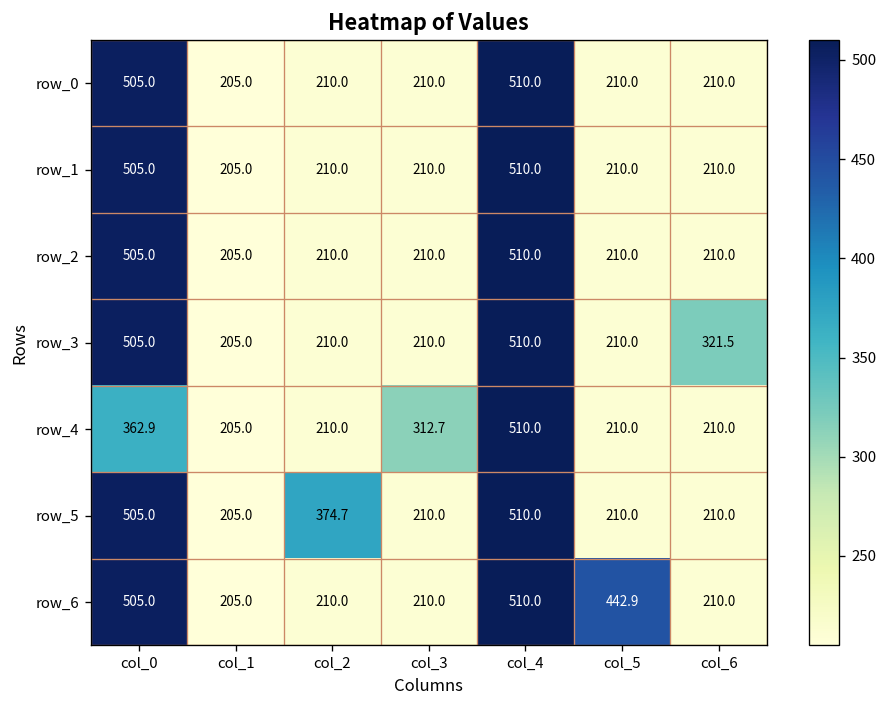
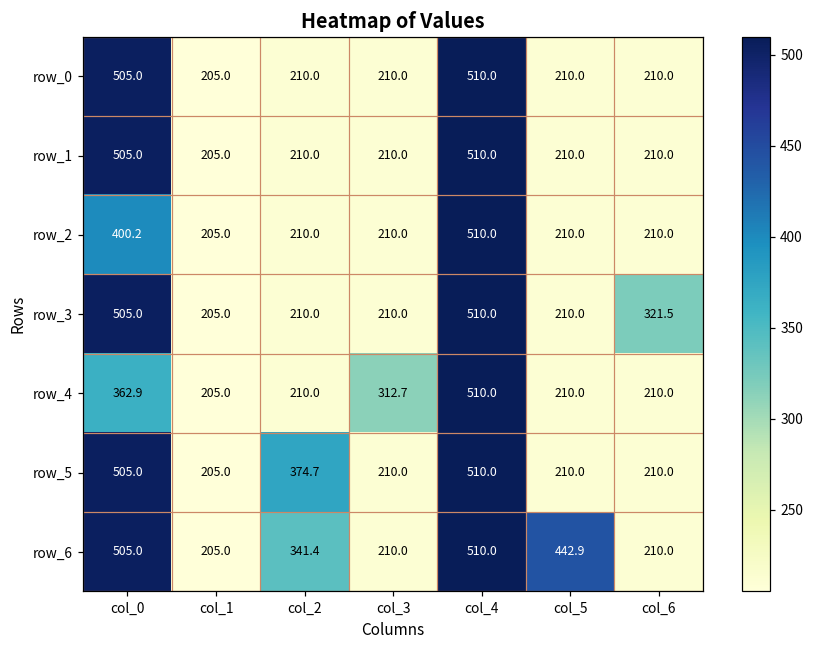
  {
    "row_0": {
      "col_0": 505.0,
      "col_1": 205.0,
      "col_2": 210.0,
      "col_3": 210.0,
      "col_4": 510.0,
      "col_5": 210.0,
      "col_6": 210.0
    },
    "row_1": {
      "col_0": 505.0,
      "col_1": 205.0,
      "col_2": 210.0,
      "col_3": 210.0,
      "col_4": 510.0,
      "col_5": 210.0,
      "col_6": 210.0
    },
    "row_2": {
-     "col_0": 505.0,
+     "col_0": 400.2,
      "col_1": 205.0,
      "col_2": 210.0,
      "col_3": 210.0,
      "col_4": 510.0,
      "col_5": 210.0,
      "col_6": 210.0
    },
    "row_3": {
      "col_0": 505.0,
      "col_1": 205.0,
      "col_2": 210.0,
      "col_3": 210.0,
      "col_4": 510.0,
      "col_5": 210.0,
      "col_6": 321.5
    },
    "row_4": {
      "col_0": 362.9,
      "col_1": 205.0,
      "col_2": 210.0,
      "col_3": 312.7,
      "col_4": 510.0,
      "col_5": 210.0,
      "col_6": 210.0
    },
    "row_5": {
      "col_0": 505.0,
      "col_1": 205.0,
      "col_2": 374.7,
      "col_3": 210.0,
      "col_4": 510.0,
      "col_5": 210.0,
      "col_6": 210.0
    },
    "row_6": {
      "col_0": 505.0,
      "col_1": 205.0,
-     "col_2": 210.0,
+     "col_2": 341.4,
      "col_3": 210.0,
      "col_4": 510.0,
      "col_5": 442.9,
      "col_6": 210.0
    }
  }
